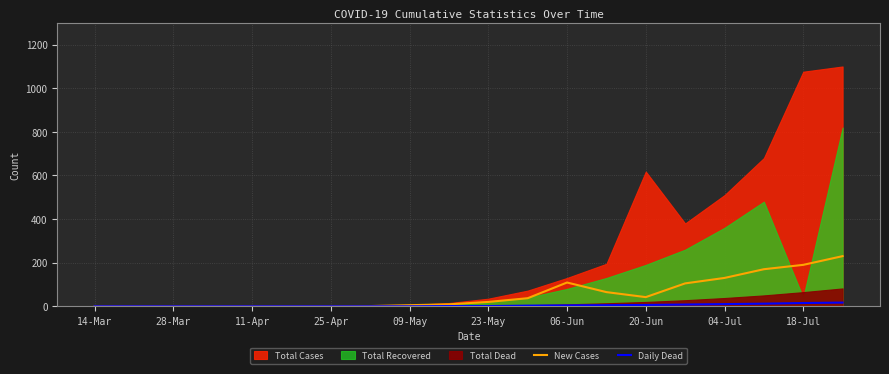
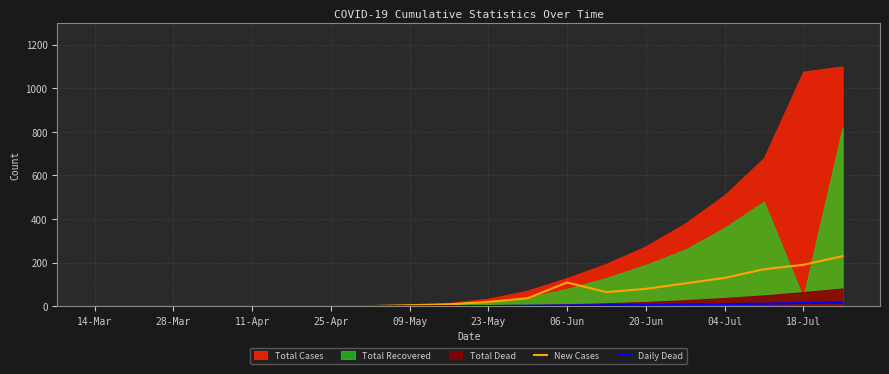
  {
    "Total Cases": {
      "23-May": 40,
      "06-Jun": 130,
-     "20-Jun": 620,
+     "20-Jun": 280,
      "04-Jul": 510,
      "18-Jul": 1080
    },
    "New Cases": {
      "06-Jun": 110,
-     "20-Jun": 40,
+     "20-Jun": 80,
      "04-Jul": 130,
      "18-Jul": 190
    },
    "Total Recovered": {
      "06-Jun": 80,
      "20-Jun": 190,
      "04-Jul": 360,
      "18-Jul": 40
    },
    "Daily Dead": {
      "20-Jun": 10,
      "04-Jul": 10,
      "18-Jul": 20
    },
    "Total Dead": {
      "20-Jun": 20,
      "04-Jul": 40,
      "18-Jul": 70
    }
  }
